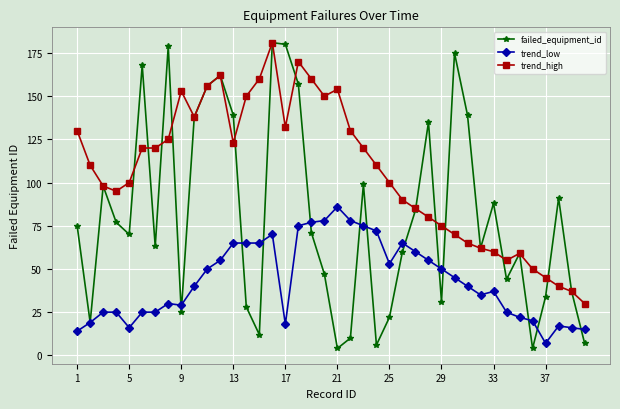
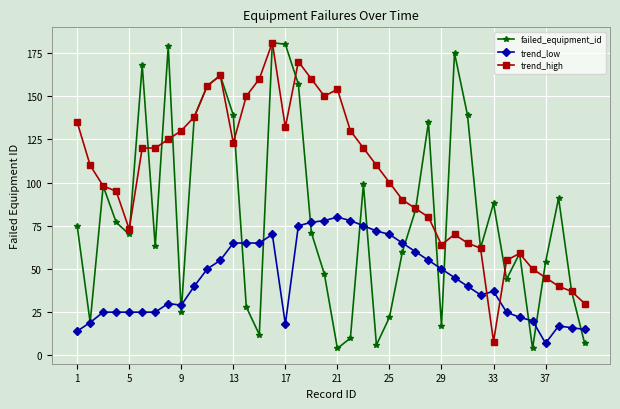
  {
    "failed_equipment_id": {
      "1": 75,
      "5": 70,
      "9": 25,
      "13": 139,
      "17": 180,
      "21": 4,
      "25": 22,
-     "29": 31,
+     "29": 17,
      "33": 88,
-     "37": 34
+     "37": 54
    },
    "trend_low": {
      "1": 14,
-     "5": 16,
+     "5": 25,
      "9": 29,
      "13": 65,
      "17": 18,
-     "21": 86,
-     "25": 53,
+     "21": 80,
+     "25": 70,
      "29": 50,
      "33": 37,
      "37": 7
    },
    "trend_high": {
-     "1": 130,
-     "5": 100,
-     "9": 153,
+     "1": 135,
+     "5": 73,
+     "9": 130,
      "13": 123,
      "17": 132,
      "21": 154,
      "25": 100,
-     "29": 75,
-     "33": 60,
+     "29": 64,
+     "33": 8,
      "37": 45
    }
  }
